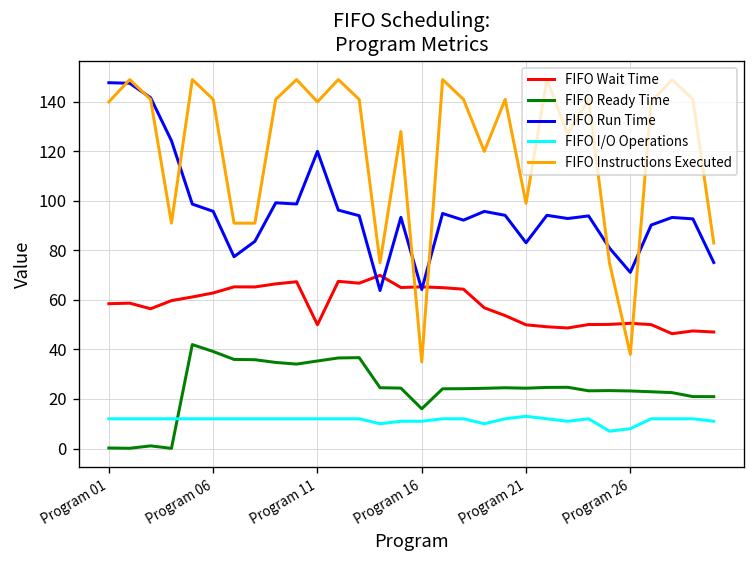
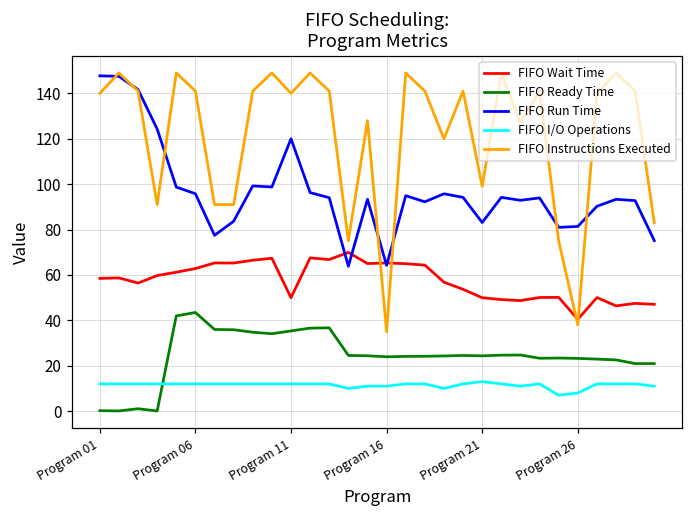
  {
    "FIFO Wait Time": {
      "Program 01": 58,
      "Program 06": 63,
      "Program 11": 50,
      "Program 21": 50,
-     "Program 26": 51
+     "Program 26": 40
    },
    "FIFO Ready Time": {
      "Program 01": 0,
-     "Program 06": 39,
+     "Program 06": 43,
      "Program 11": 35,
-     "Program 16": 16,
+     "Program 16": 24,
      "Program 21": 24,
      "Program 26": 23
    },
    "FIFO Run Time": {
      "Program 01": 148,
      "Program 06": 96,
      "Program 11": 120,
      "Program 21": 83,
-     "Program 26": 71
+     "Program 26": 81
    },
    "FIFO I/O Operations": {
      "Program 01": 12,
      "Program 06": 12,
      "Program 11": 12,
      "Program 16": 11,
      "Program 21": 13,
      "Program 26": 8
    },
    "FIFO Instructions Executed": {
      "Program 01": 140,
      "Program 06": 141,
      "Program 11": 140,
      "Program 16": 35,
      "Program 21": 99,
      "Program 26": 38
    }
  }
